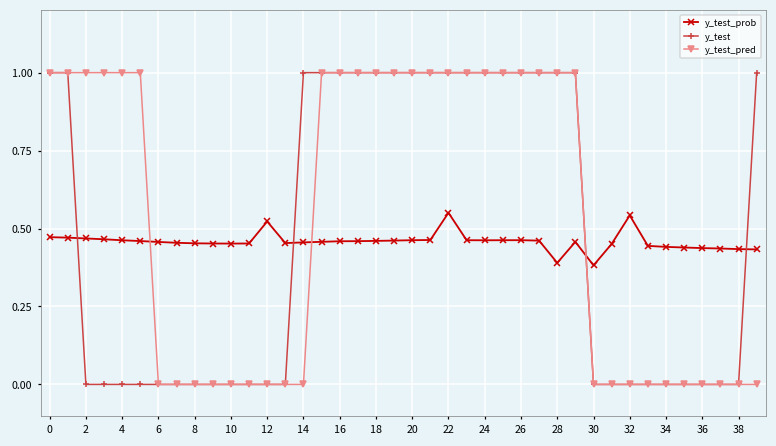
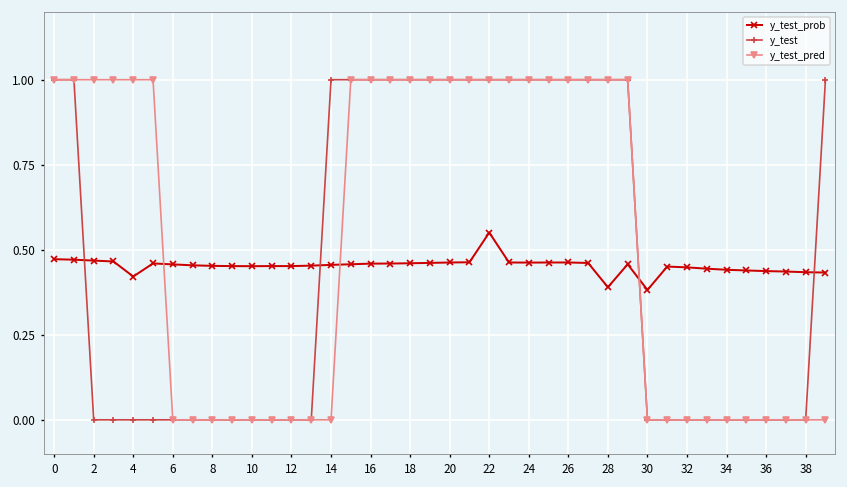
  {
    "y_test_prob": {
      "0": 0.47,
      "2": 0.47,
-     "4": 0.46,
+     "4": 0.42,
      "6": 0.46,
      "8": 0.45,
      "10": 0.45,
-     "12": 0.52,
+     "12": 0.45,
      "14": 0.46,
      "16": 0.46,
      "18": 0.46,
      "20": 0.46,
      "22": 0.55,
      "24": 0.46,
      "26": 0.46,
      "28": 0.39,
      "30": 0.38,
-     "32": 0.54,
+     "32": 0.45,
      "34": 0.44,
      "36": 0.44,
      "38": 0.43
    },
    "y_test": {
      "2": 0.00,
      "4": 0.00,
      "14": 1.00
    },
    "y_test_pred": {
      "2": 1.00,
      "4": 1.00,
      "14": 0.00
    }
  }
